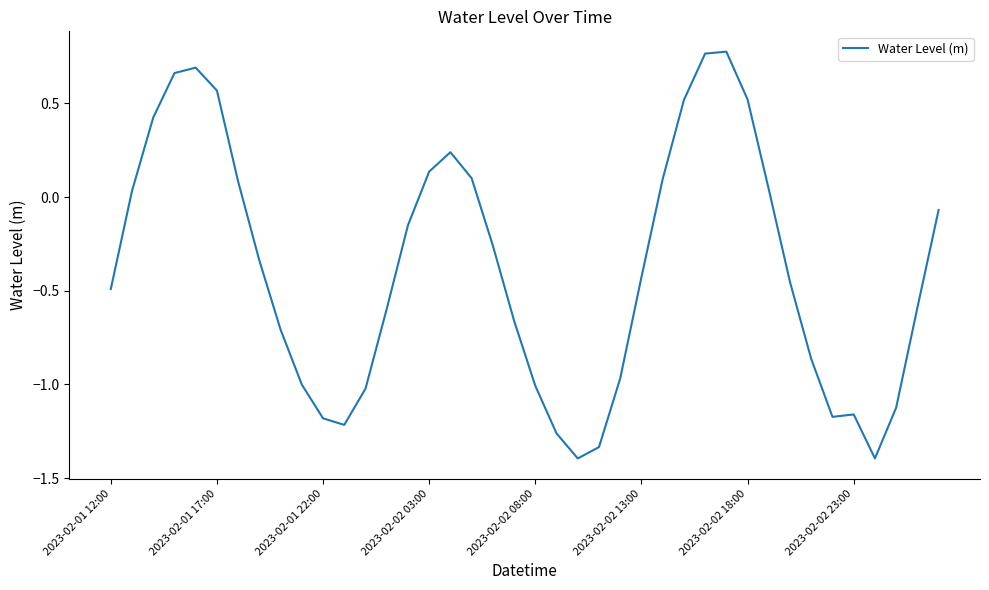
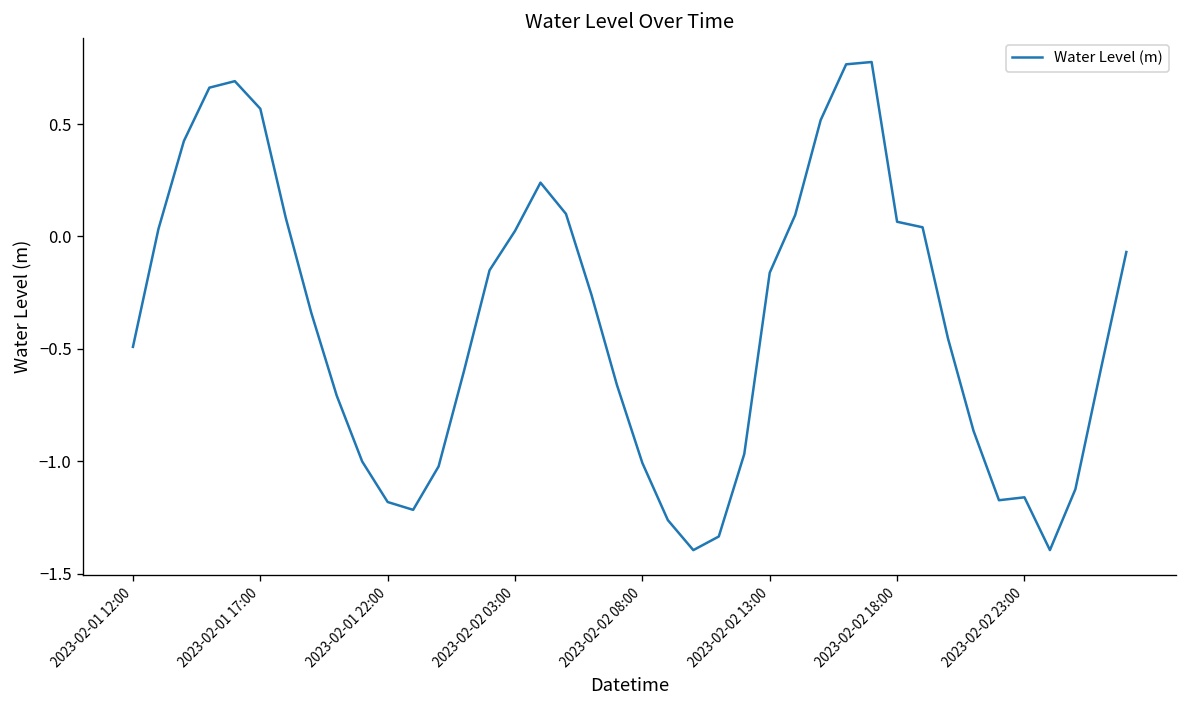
  {
    "2023-02-01 12:00": -0.49,
    "2023-02-01 17:00": 0.57,
    "2023-02-01 22:00": -1.18,
-   "2023-02-02 03:00": 0.14,
+   "2023-02-02 03:00": 0.02,
    "2023-02-02 08:00": -1.01,
-   "2023-02-02 13:00": -0.43,
-   "2023-02-02 18:00": 0.52,
+   "2023-02-02 13:00": -0.16,
+   "2023-02-02 18:00": 0.07,
    "2023-02-02 23:00": -1.16
  }
